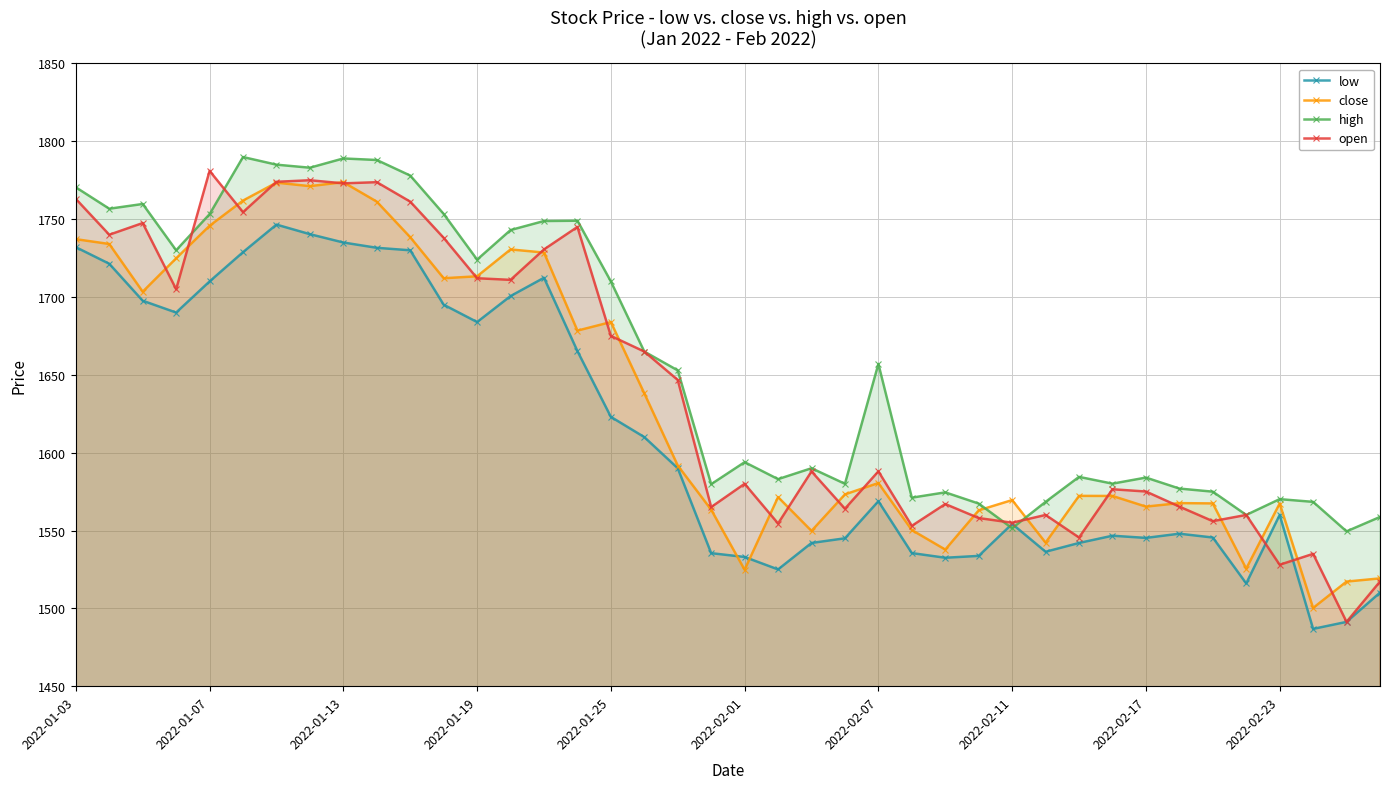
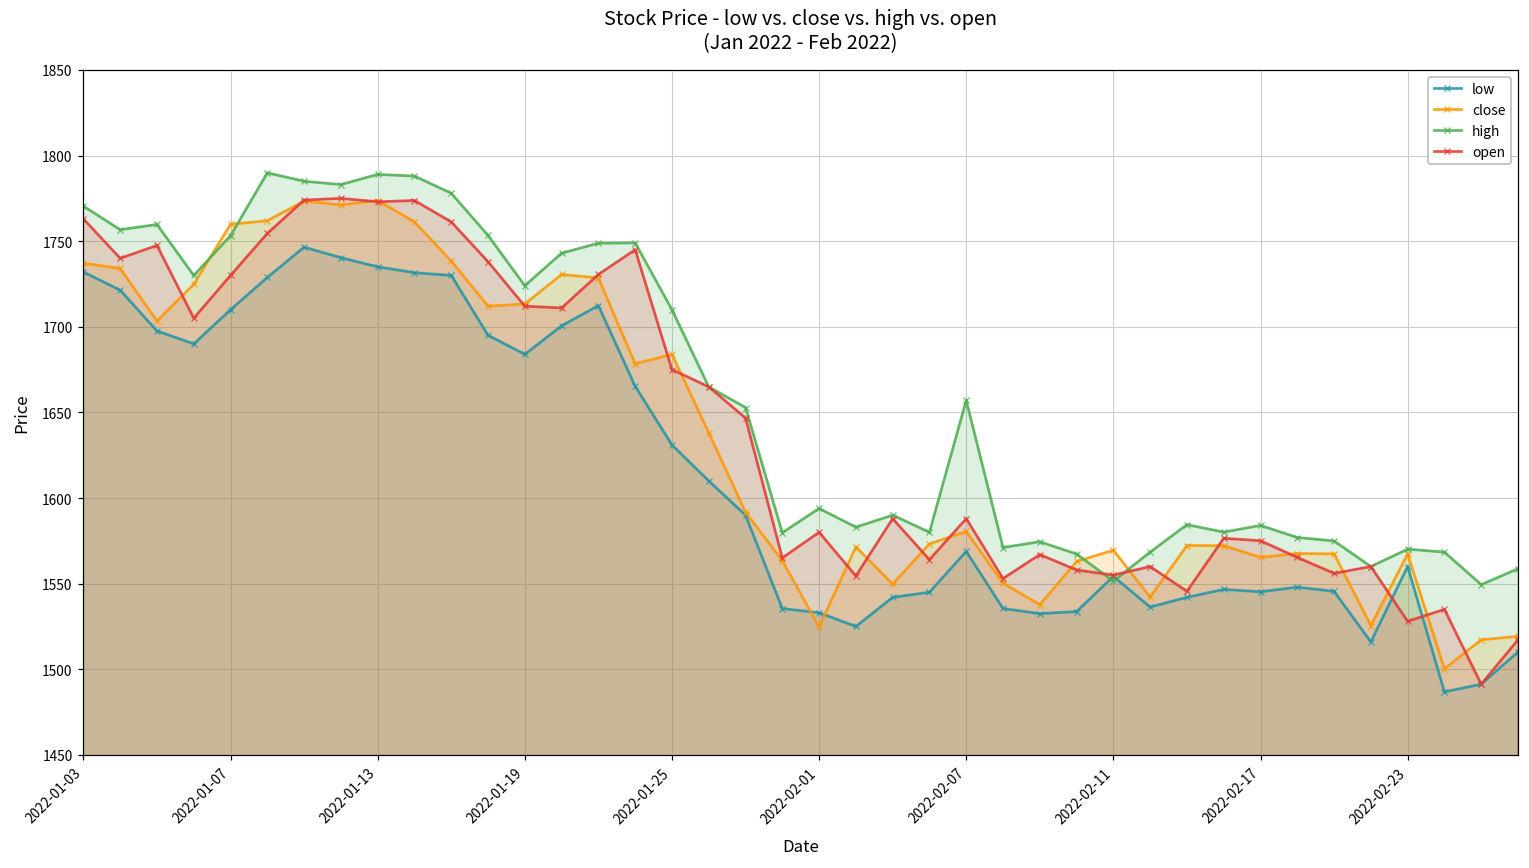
  {
    "low": {
      "2022-01-03": 1732,
      "2022-01-07": 1710,
      "2022-01-13": 1735,
      "2022-01-19": 1684,
-     "2022-01-25": 1623,
+     "2022-01-25": 1631,
      "2022-02-01": 1533,
      "2022-02-07": 1569,
      "2022-02-17": 1545,
      "2022-02-23": 1560
    },
    "close": {
      "2022-01-03": 1737,
-     "2022-01-07": 1746,
+     "2022-01-07": 1760,
      "2022-01-25": 1684,
      "2022-02-01": 1525,
      "2022-02-07": 1581,
      "2022-02-11": 1570,
      "2022-02-17": 1565,
      "2022-02-23": 1567
    },
    "high": {
      "2022-01-03": 1770,
      "2022-01-07": 1753,
      "2022-01-13": 1789,
      "2022-01-19": 1724,
      "2022-01-25": 1710,
      "2022-02-01": 1594,
      "2022-02-07": 1657,
      "2022-02-11": 1551,
      "2022-02-17": 1584,
      "2022-02-23": 1570
    },
    "open": {
      "2022-01-03": 1763,
-     "2022-01-07": 1781,
+     "2022-01-07": 1730,
      "2022-01-25": 1675,
      "2022-02-01": 1580,
      "2022-02-07": 1588,
      "2022-02-17": 1575,
      "2022-02-23": 1528
    }
  }
